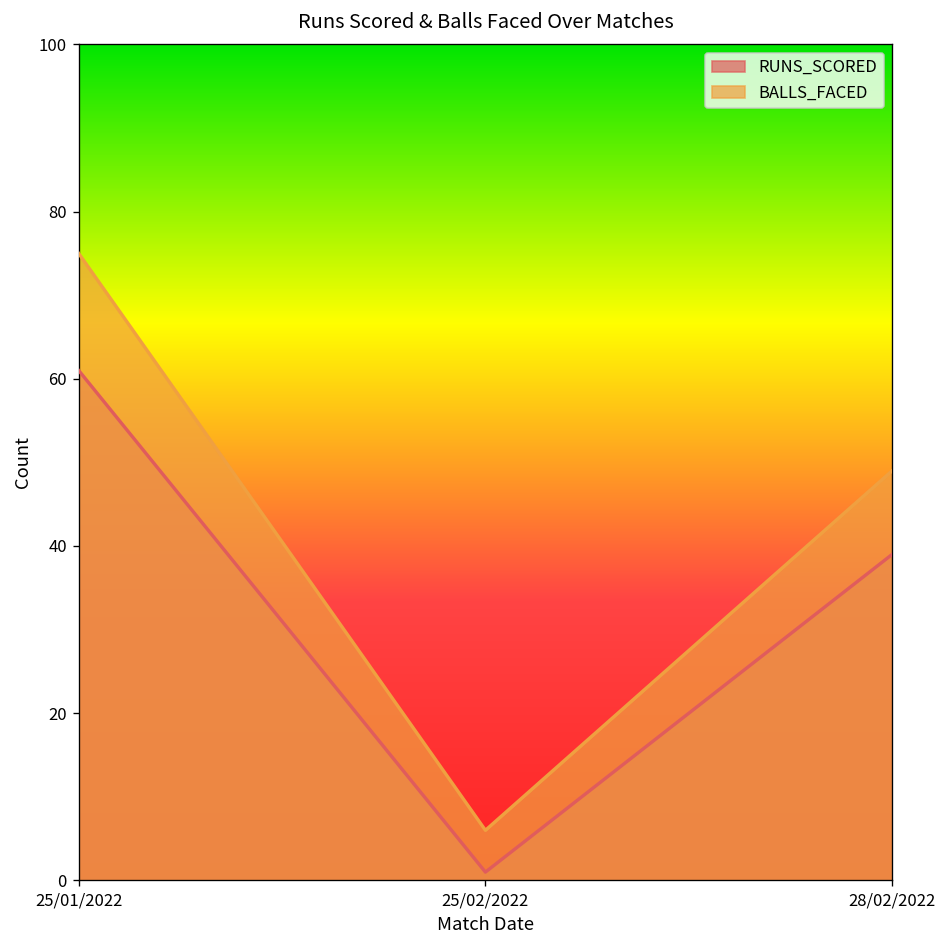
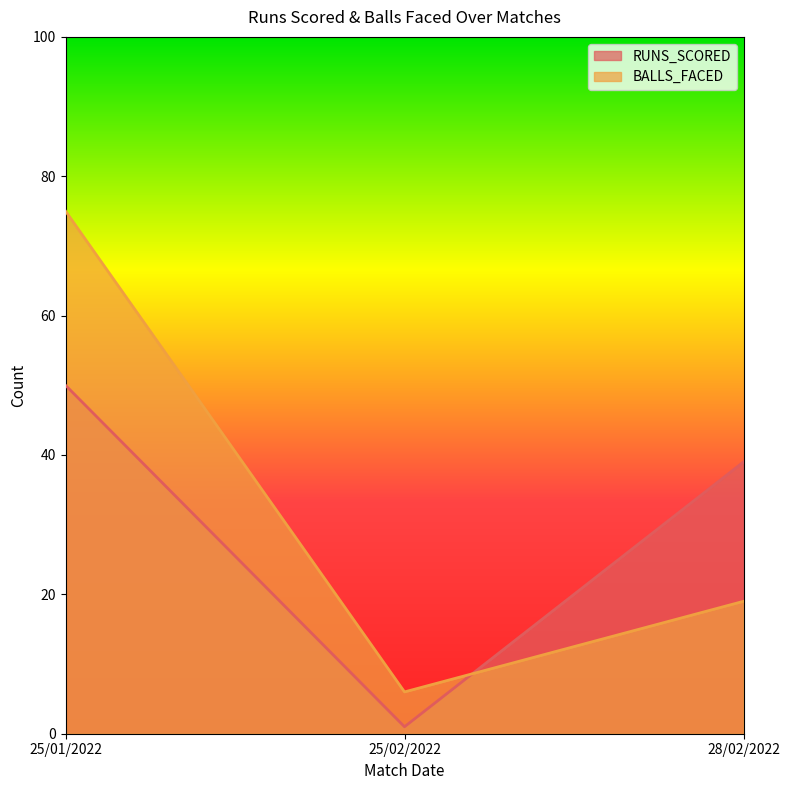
  {
    "RUNS_SCORED": {
-     "25/01/2022": 61,
+     "25/01/2022": 50,
      "25/02/2022": 1,
      "28/02/2022": 39
    },
    "BALLS_FACED": {
      "25/01/2022": 75,
      "25/02/2022": 6,
-     "28/02/2022": 49
+     "28/02/2022": 19
    }
  }
